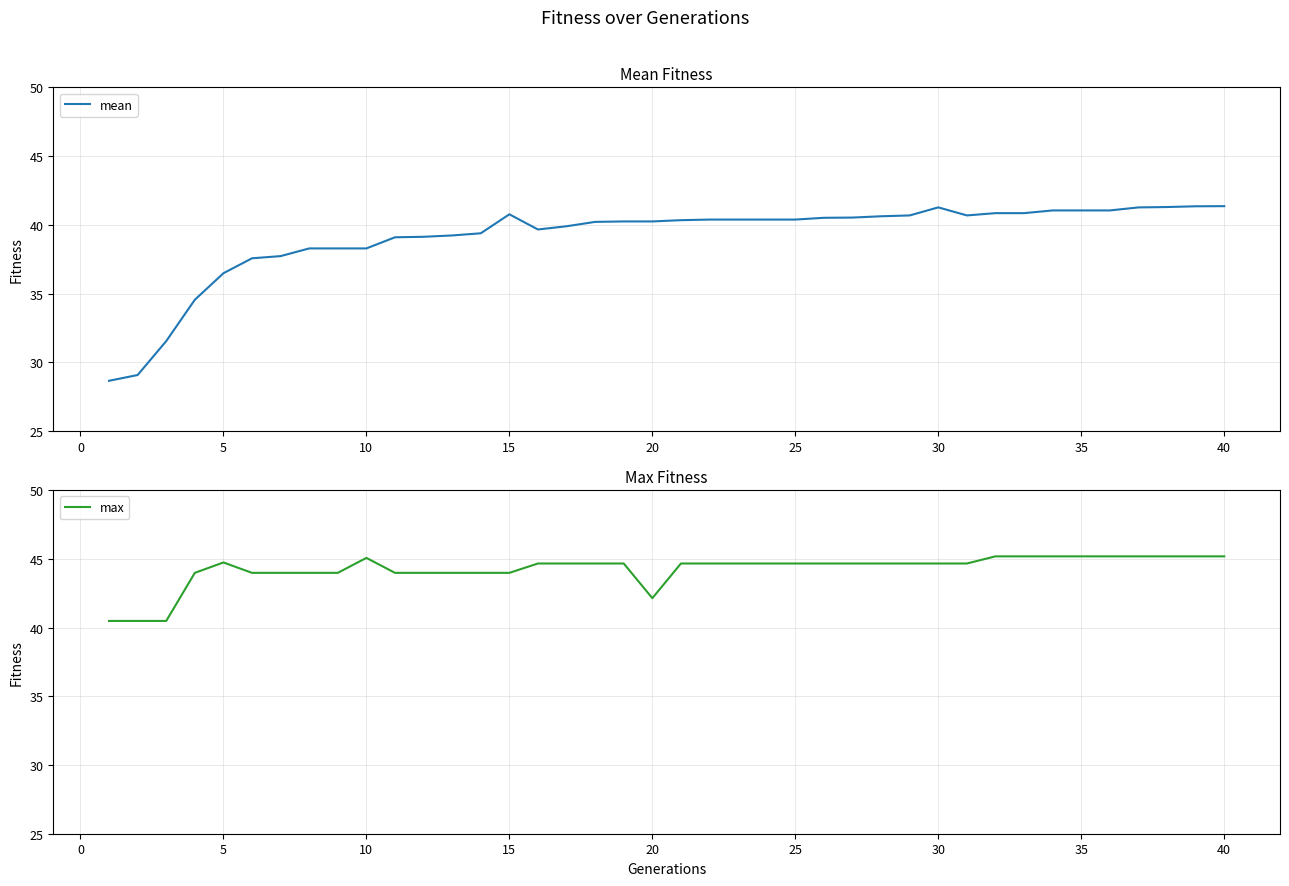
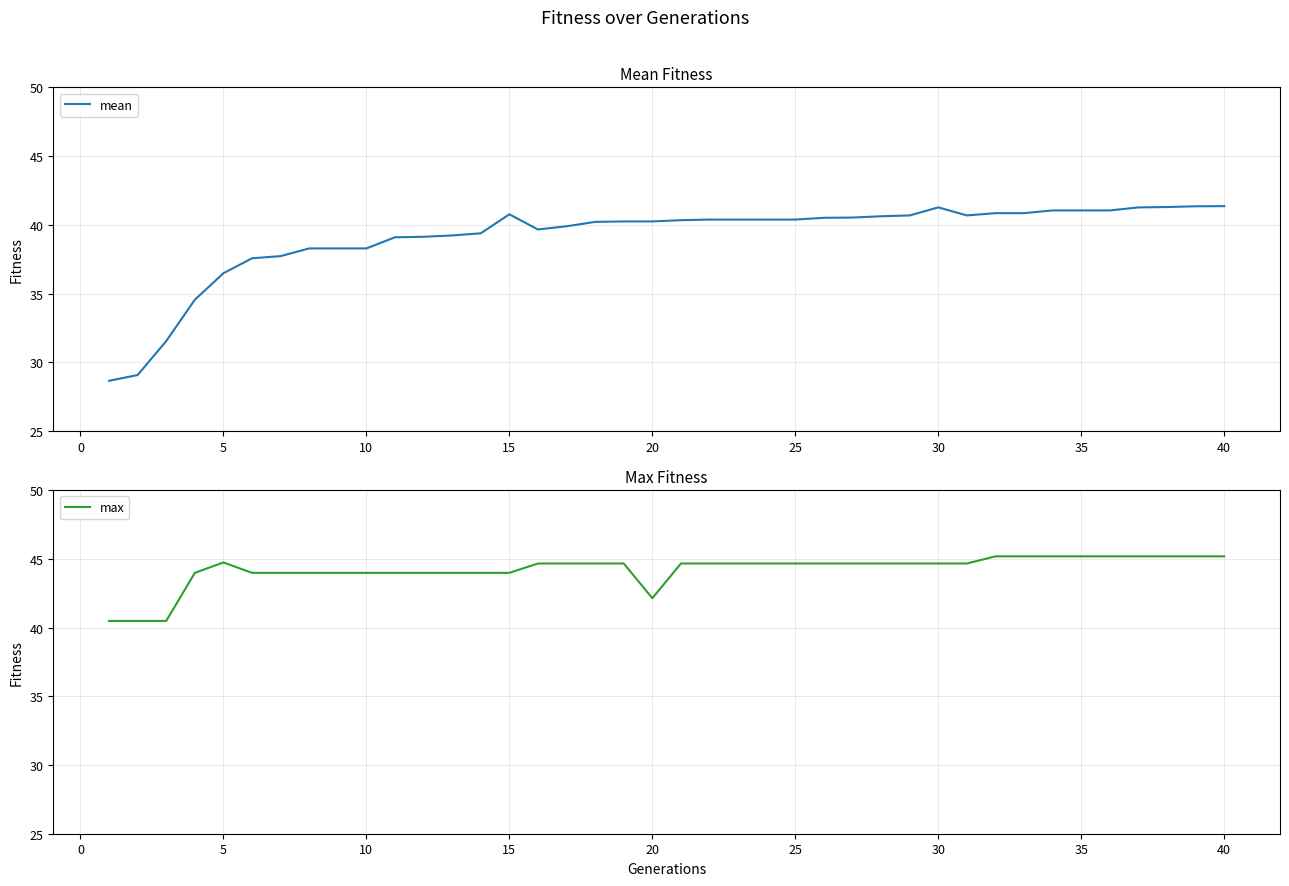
  {
    "Mean Fitness": {
      "5": 36.5,
      "10": 38.3,
      "15": 40.8,
      "20": 40.2,
      "25": 40.4,
      "30": 41.3,
      "35": 41.0,
      "40": 41.4
    },
    "Max Fitness": {
      "5": 44.7,
-     "10": 45.1,
+     "10": 44.0,
      "15": 44.0,
      "20": 42.1,
      "25": 44.7,
      "30": 44.7,
      "35": 45.2,
      "40": 45.2
    }
  }
